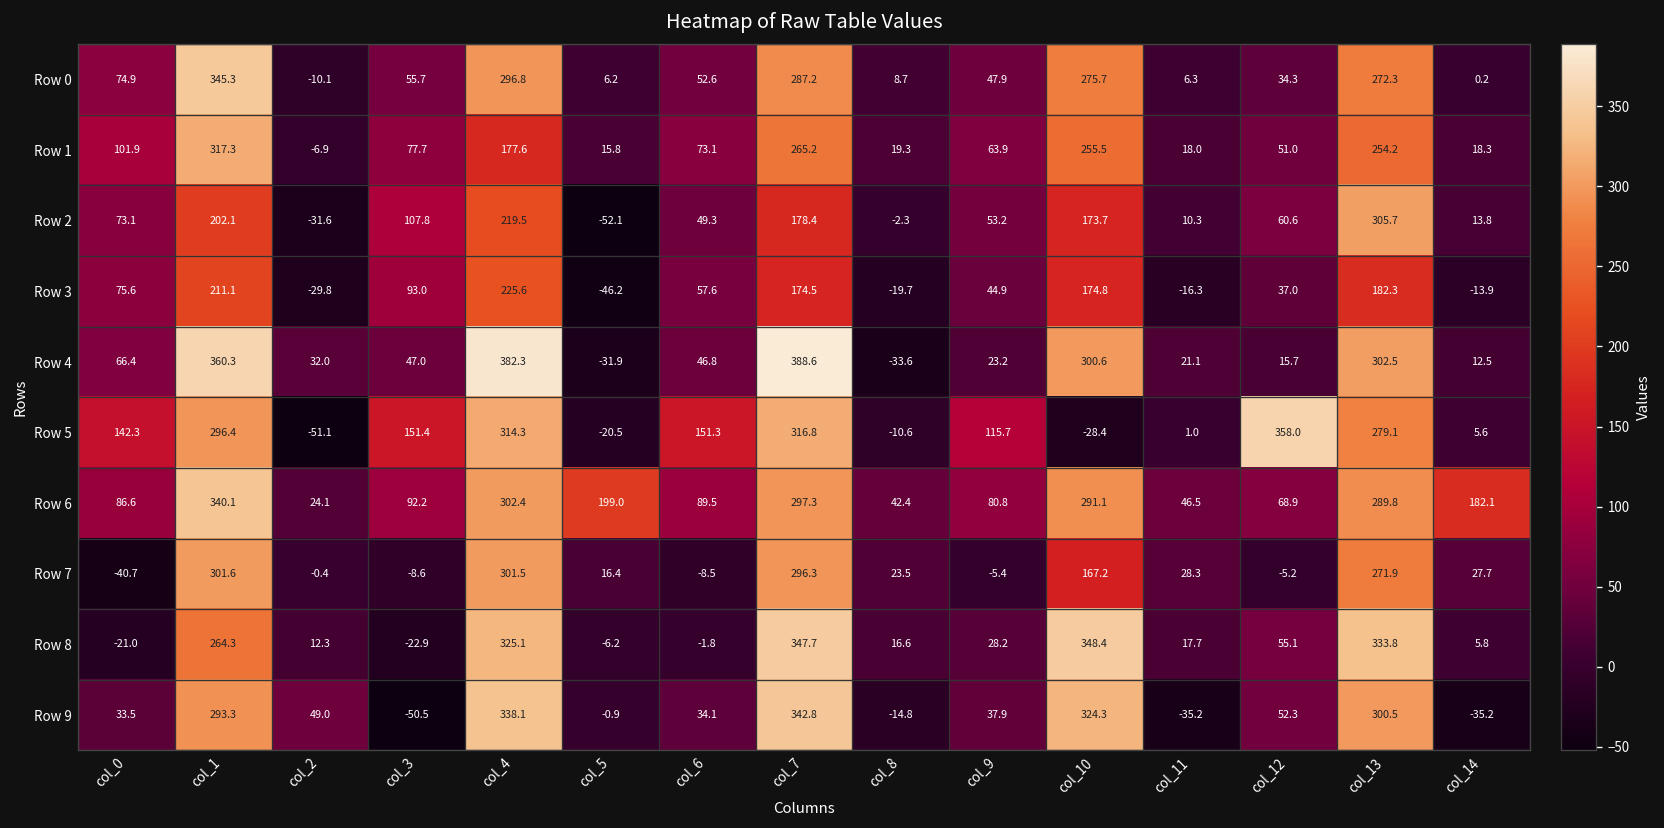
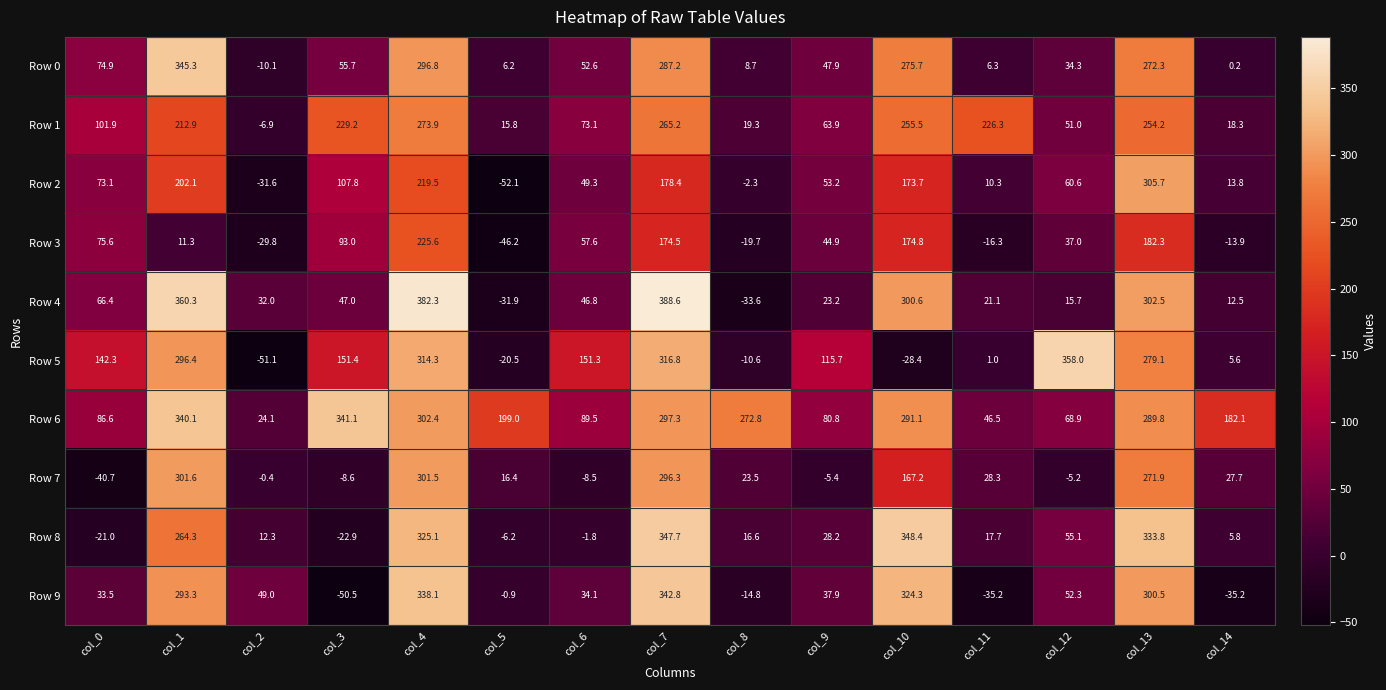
  {
    "Row 0": {
      "col_0": 74.9,
      "col_1": 345.3,
      "col_2": -10.1,
      "col_3": 55.7,
      "col_4": 296.8,
      "col_5": 6.2,
      "col_6": 52.6,
      "col_7": 287.2,
      "col_8": 8.7,
      "col_9": 47.9,
      "col_10": 275.7,
      "col_11": 6.3,
      "col_12": 34.3,
      "col_13": 272.3,
      "col_14": 0.2
    },
    "Row 1": {
      "col_0": 101.9,
-     "col_1": 317.3,
+     "col_1": 212.9,
      "col_2": -6.9,
-     "col_3": 77.7,
-     "col_4": 177.6,
+     "col_3": 229.2,
+     "col_4": 273.9,
      "col_5": 15.8,
      "col_6": 73.1,
      "col_7": 265.2,
      "col_8": 19.3,
      "col_9": 63.9,
      "col_10": 255.5,
-     "col_11": 18.0,
+     "col_11": 226.3,
      "col_12": 51.0,
      "col_13": 254.2,
      "col_14": 18.3
    },
    "Row 2": {
      "col_0": 73.1,
      "col_1": 202.1,
      "col_2": -31.6,
      "col_3": 107.8,
      "col_4": 219.5,
      "col_5": -52.1,
      "col_6": 49.3,
      "col_7": 178.4,
      "col_8": -2.3,
      "col_9": 53.2,
      "col_10": 173.7,
      "col_11": 10.3,
      "col_12": 60.6,
      "col_13": 305.7,
      "col_14": 13.8
    },
    "Row 3": {
      "col_0": 75.6,
-     "col_1": 211.1,
+     "col_1": 11.3,
      "col_2": -29.8,
      "col_3": 93.0,
      "col_4": 225.6,
      "col_5": -46.2,
      "col_6": 57.6,
      "col_7": 174.5,
      "col_8": -19.7,
      "col_9": 44.9,
      "col_10": 174.8,
      "col_11": -16.3,
      "col_12": 37.0,
      "col_13": 182.3,
      "col_14": -13.9
    },
    "Row 4": {
      "col_0": 66.4,
      "col_1": 360.3,
      "col_2": 32.0,
      "col_3": 47.0,
      "col_4": 382.3,
      "col_5": -31.9,
      "col_6": 46.8,
      "col_7": 388.6,
      "col_8": -33.6,
      "col_9": 23.2,
      "col_10": 300.6,
      "col_11": 21.1,
      "col_12": 15.7,
      "col_13": 302.5,
      "col_14": 12.5
    },
    "Row 5": {
      "col_0": 142.3,
      "col_1": 296.4,
      "col_2": -51.1,
      "col_3": 151.4,
      "col_4": 314.3,
      "col_5": -20.5,
      "col_6": 151.3,
      "col_7": 316.8,
      "col_8": -10.6,
      "col_9": 115.7,
      "col_10": -28.4,
      "col_11": 1.0,
      "col_12": 358.0,
      "col_13": 279.1,
      "col_14": 5.6
    },
    "Row 6": {
      "col_0": 86.6,
      "col_1": 340.1,
      "col_2": 24.1,
-     "col_3": 92.2,
+     "col_3": 341.1,
      "col_4": 302.4,
      "col_5": 199.0,
      "col_6": 89.5,
      "col_7": 297.3,
-     "col_8": 42.4,
+     "col_8": 272.8,
      "col_9": 80.8,
      "col_10": 291.1,
      "col_11": 46.5,
      "col_12": 68.9,
      "col_13": 289.8,
      "col_14": 182.1
    },
    "Row 7": {
      "col_0": -40.7,
      "col_1": 301.6,
      "col_2": -0.4,
      "col_3": -8.6,
      "col_4": 301.5,
      "col_5": 16.4,
      "col_6": -8.5,
      "col_7": 296.3,
      "col_8": 23.5,
      "col_9": -5.4,
      "col_10": 167.2,
      "col_11": 28.3,
      "col_12": -5.2,
      "col_13": 271.9,
      "col_14": 27.7
    },
    "Row 8": {
      "col_0": -21.0,
      "col_1": 264.3,
      "col_2": 12.3,
      "col_3": -22.9,
      "col_4": 325.1,
      "col_5": -6.2,
      "col_6": -1.8,
      "col_7": 347.7,
      "col_8": 16.6,
      "col_9": 28.2,
      "col_10": 348.4,
      "col_11": 17.7,
      "col_12": 55.1,
      "col_13": 333.8,
      "col_14": 5.8
    },
    "Row 9": {
      "col_0": 33.5,
      "col_1": 293.3,
      "col_2": 49.0,
      "col_3": -50.5,
      "col_4": 338.1,
      "col_5": -0.9,
      "col_6": 34.1,
      "col_7": 342.8,
      "col_8": -14.8,
      "col_9": 37.9,
      "col_10": 324.3,
      "col_11": -35.2,
      "col_12": 52.3,
      "col_13": 300.5,
      "col_14": -35.2
    }
  }
